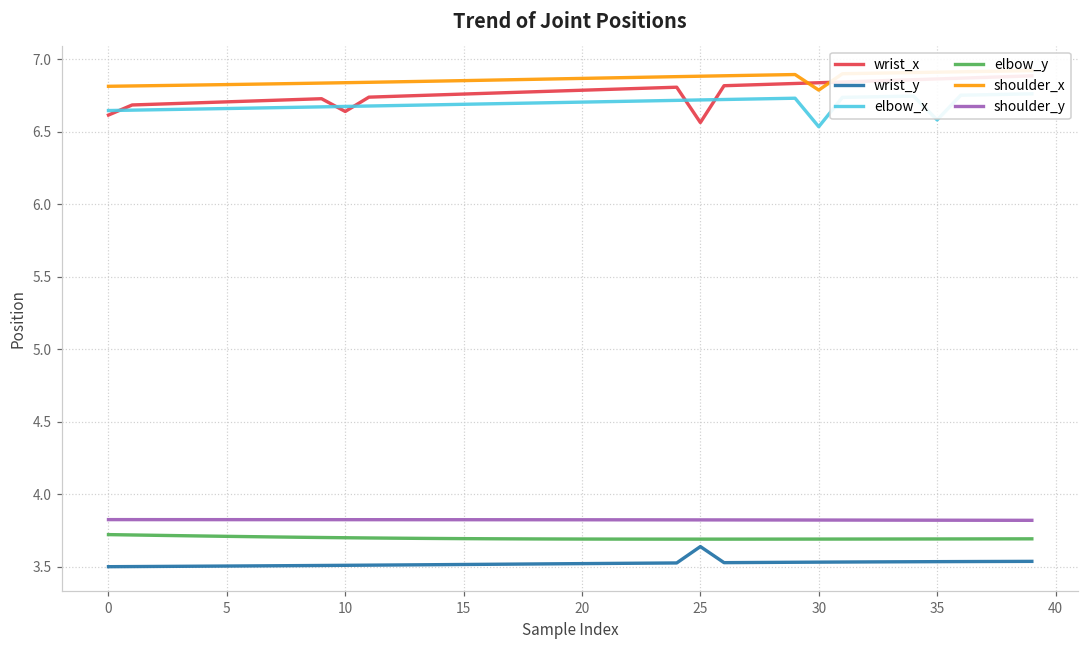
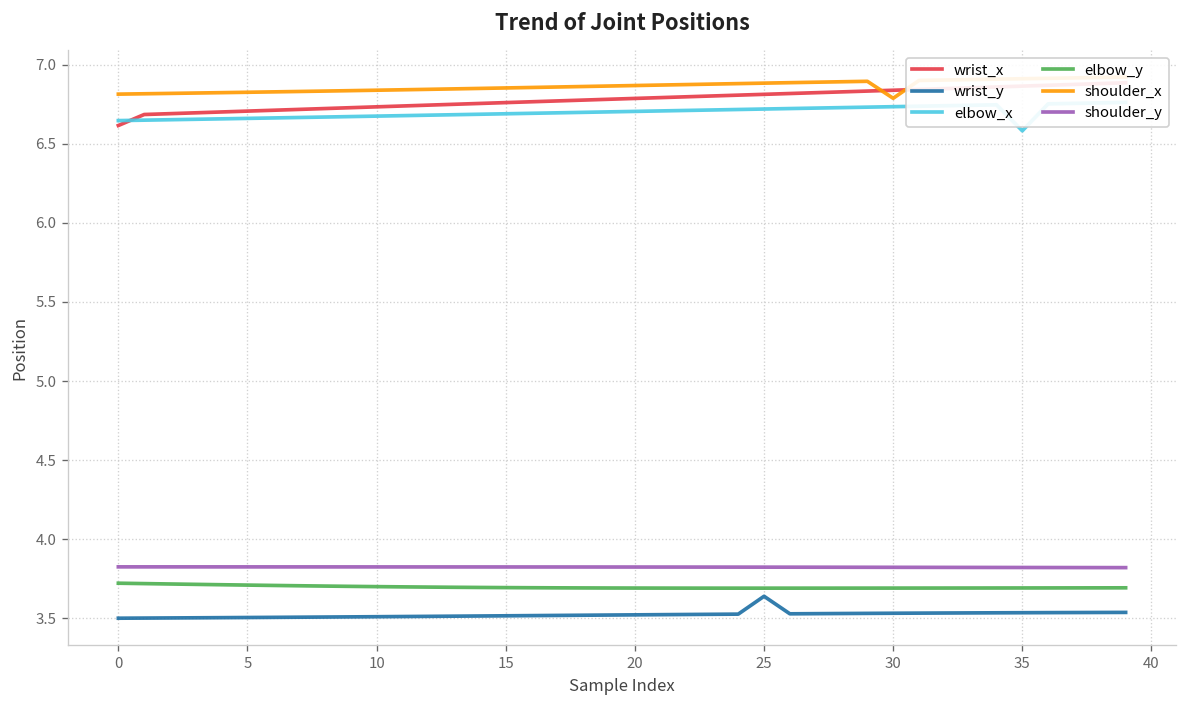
  {
    "wrist_x": {
      "0": 6.62,
      "5": 6.71,
-     "10": 6.64,
+     "10": 6.73,
      "15": 6.76,
      "20": 6.79,
-     "25": 6.56,
+     "25": 6.81,
      "30": 6.84
    },
    "wrist_y": {
      "0": 3.50,
      "5": 3.50,
      "10": 3.51,
      "15": 3.52,
      "20": 3.52,
      "25": 3.64,
      "30": 3.53,
      "35": 3.54
    },
    "elbow_x": {
      "0": 6.65,
      "5": 6.66,
      "10": 6.67,
      "15": 6.69,
      "20": 6.70,
      "25": 6.72,
-     "30": 6.53
+     "30": 6.73
    },
    "elbow_y": {
      "0": 3.72,
      "5": 3.71,
      "10": 3.70,
      "15": 3.69,
      "20": 3.69,
      "25": 3.69,
      "30": 3.69,
      "35": 3.69
    },
    "shoulder_x": {
      "0": 6.81,
      "5": 6.83,
      "10": 6.84,
      "15": 6.85,
      "20": 6.87,
      "25": 6.88,
      "30": 6.79
    },
    "shoulder_y": {
      "0": 3.82,
      "5": 3.82,
      "10": 3.82,
      "15": 3.82,
      "20": 3.82,
      "25": 3.82,
      "30": 3.82,
      "35": 3.82
    }
  }
